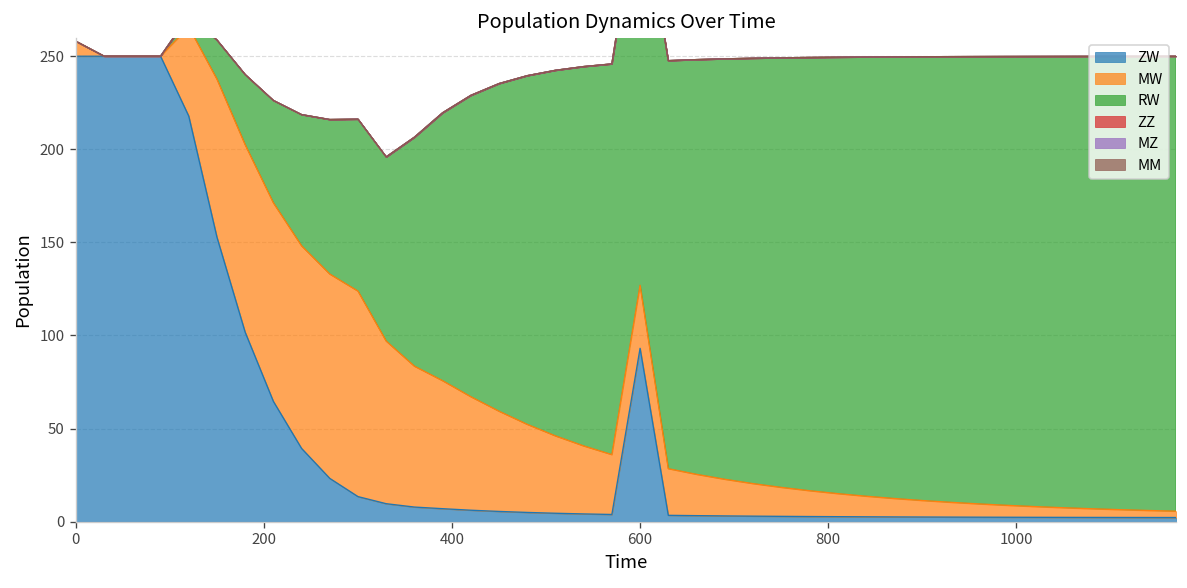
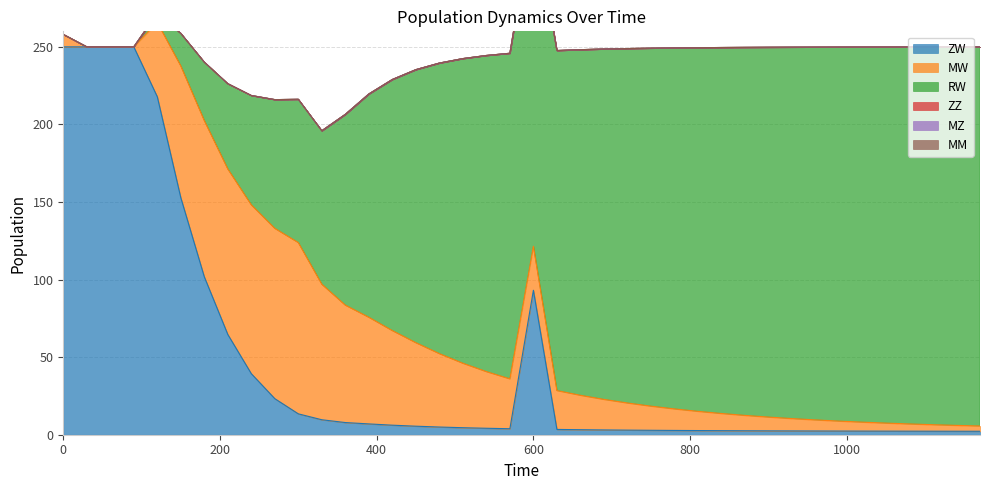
  {
    "ZW": {
      "0": 250,
      "600": 93
    },
    "MW": {
-     "600": 34
+     "600": 28
    }
  }
